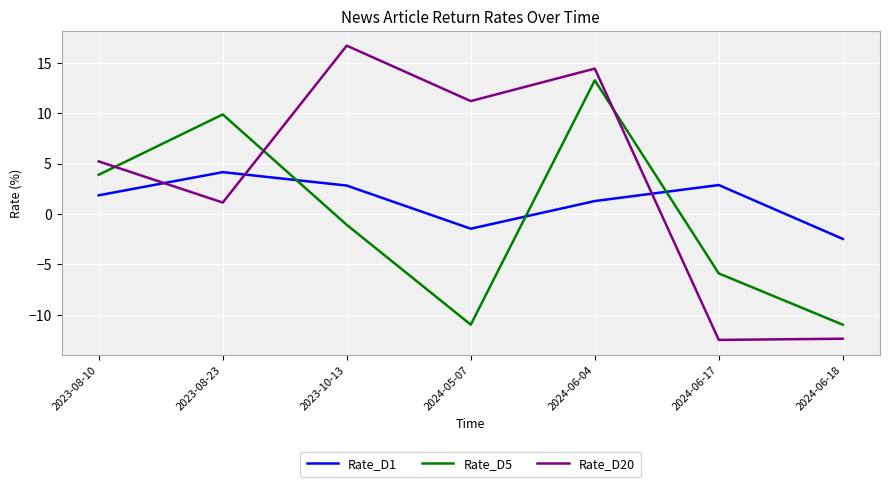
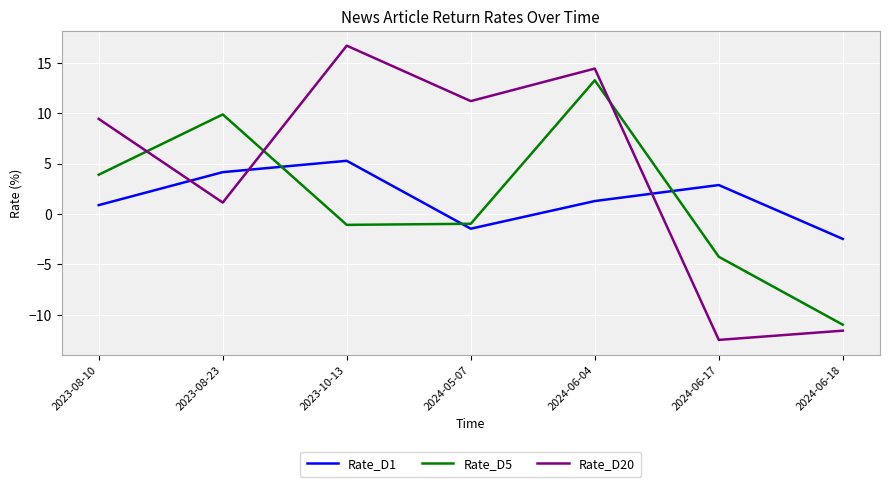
  {
    "Rate_D1": {
-     "2023-08-10": 1.8,
+     "2023-08-10": 0.9,
      "2023-08-23": 4.1,
-     "2023-10-13": 2.8,
+     "2023-10-13": 5.3,
      "2024-05-07": -1.5,
      "2024-06-04": 1.3,
      "2024-06-17": 2.9,
      "2024-06-18": -2.5
    },
    "Rate_D5": {
      "2023-08-10": 3.9,
      "2023-08-23": 9.9,
      "2023-10-13": -1.1,
-     "2024-05-07": -11.0,
+     "2024-05-07": -1.0,
      "2024-06-04": 13.3,
-     "2024-06-17": -5.9,
+     "2024-06-17": -4.3,
      "2024-06-18": -11.0
    },
    "Rate_D20": {
-     "2023-08-10": 5.2,
+     "2023-08-10": 9.4,
      "2023-08-23": 1.1,
      "2023-10-13": 16.7,
      "2024-05-07": 11.2,
      "2024-06-04": 14.4,
      "2024-06-17": -12.5,
-     "2024-06-18": -12.4
+     "2024-06-18": -11.6
    }
  }
